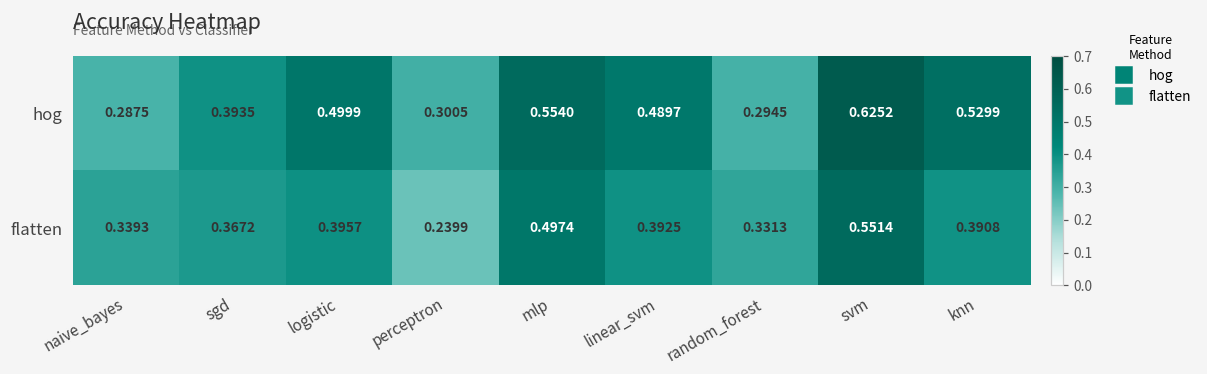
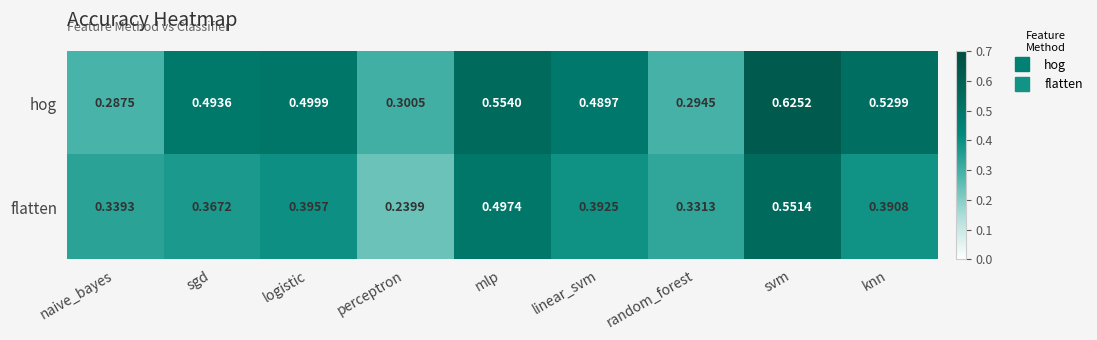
  {
    "hog": {
      "naive_bayes": 0.2875,
-     "sgd": 0.3935,
+     "sgd": 0.4936,
      "logistic": 0.4999,
      "perceptron": 0.3005,
      "mlp": 0.5540,
      "linear_svm": 0.4897,
      "random_forest": 0.2945,
      "svm": 0.6252,
      "knn": 0.5299
    },
    "flatten": {
      "naive_bayes": 0.3393,
      "sgd": 0.3672,
      "logistic": 0.3957,
      "perceptron": 0.2399,
      "mlp": 0.4974,
      "linear_svm": 0.3925,
      "random_forest": 0.3313,
      "svm": 0.5514,
      "knn": 0.3908
    }
  }
